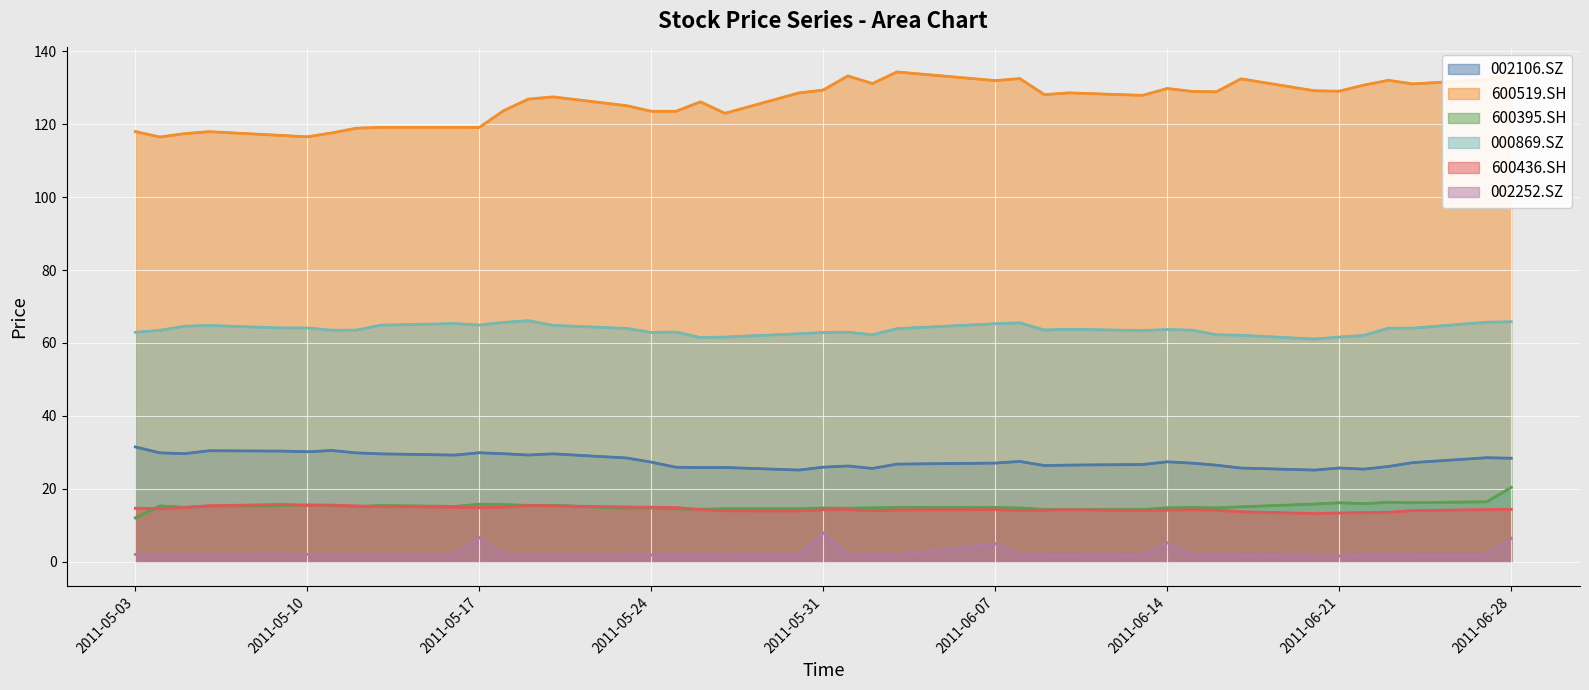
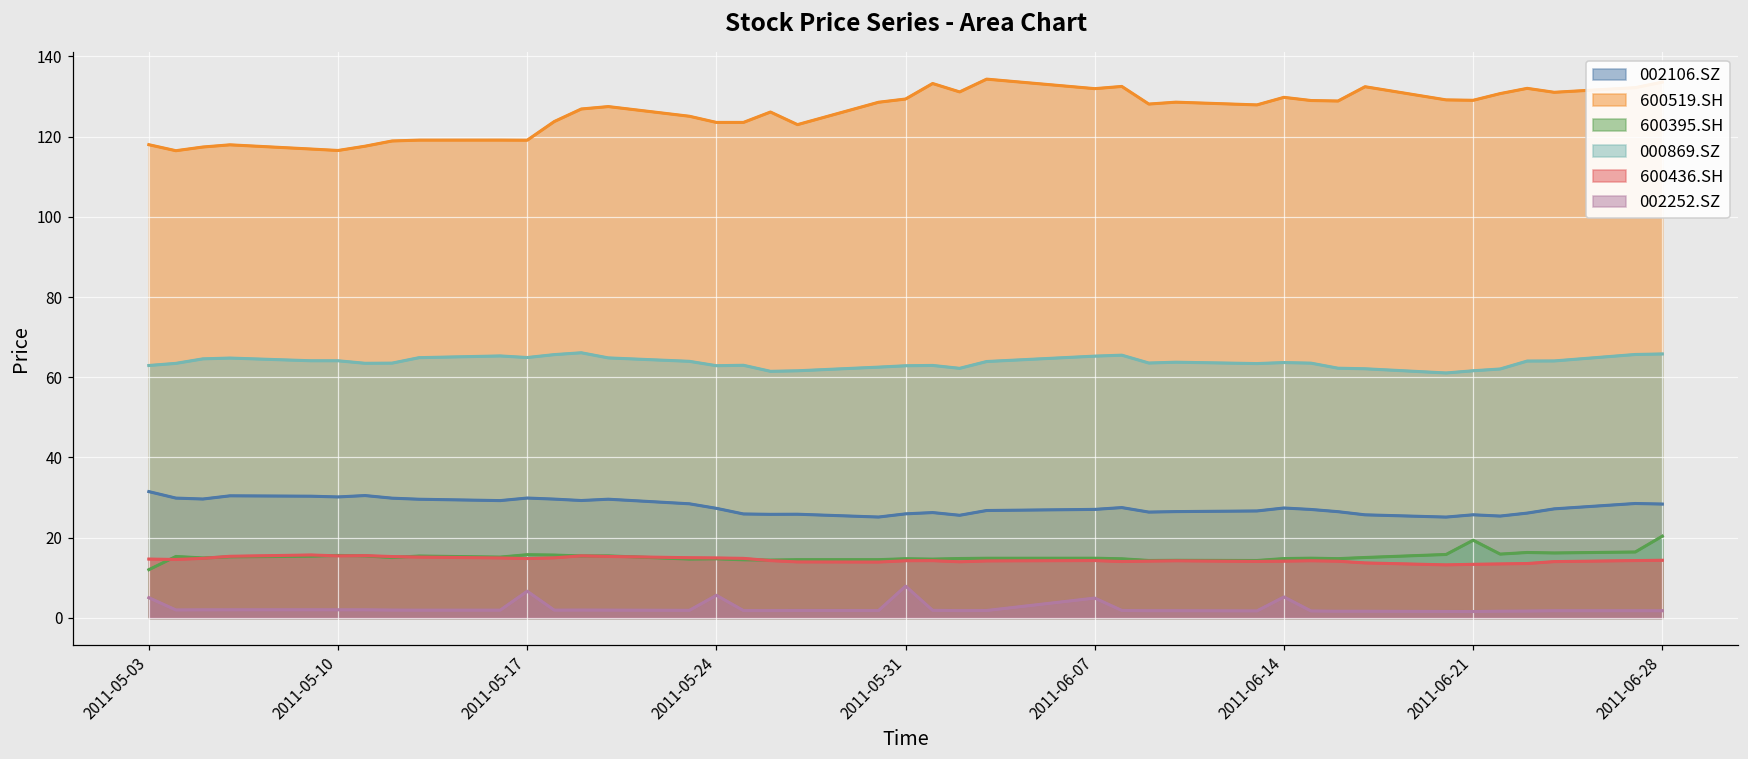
  {
    "600395.SH": {
      "2011-05-03": 12,
      "2011-05-17": 16,
-     "2011-06-21": 16,
+     "2011-06-21": 19,
      "2011-06-28": 20
    },
    "002252.SZ": {
-     "2011-05-03": 2,
+     "2011-05-03": 5,
      "2011-05-10": 2,
      "2011-05-17": 7,
-     "2011-05-24": 2,
+     "2011-05-24": 6,
      "2011-05-31": 8,
      "2011-06-07": 5,
      "2011-06-14": 5,
      "2011-06-21": 2,
-     "2011-06-28": 6
+     "2011-06-28": 2
    }
  }
